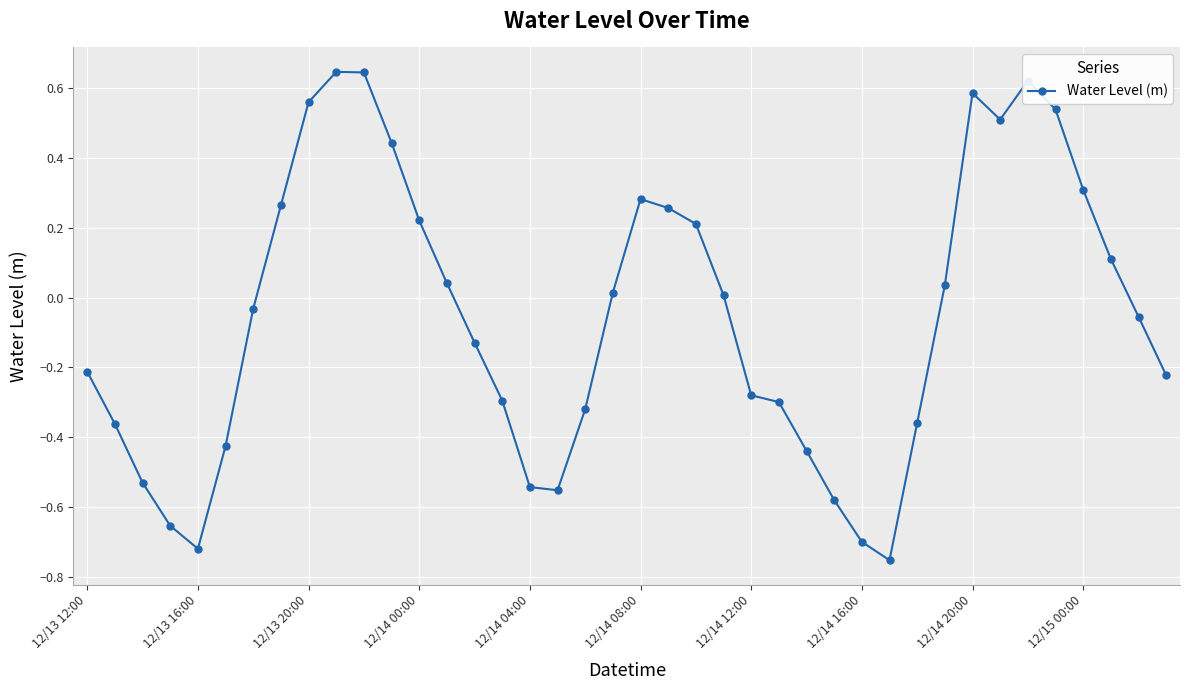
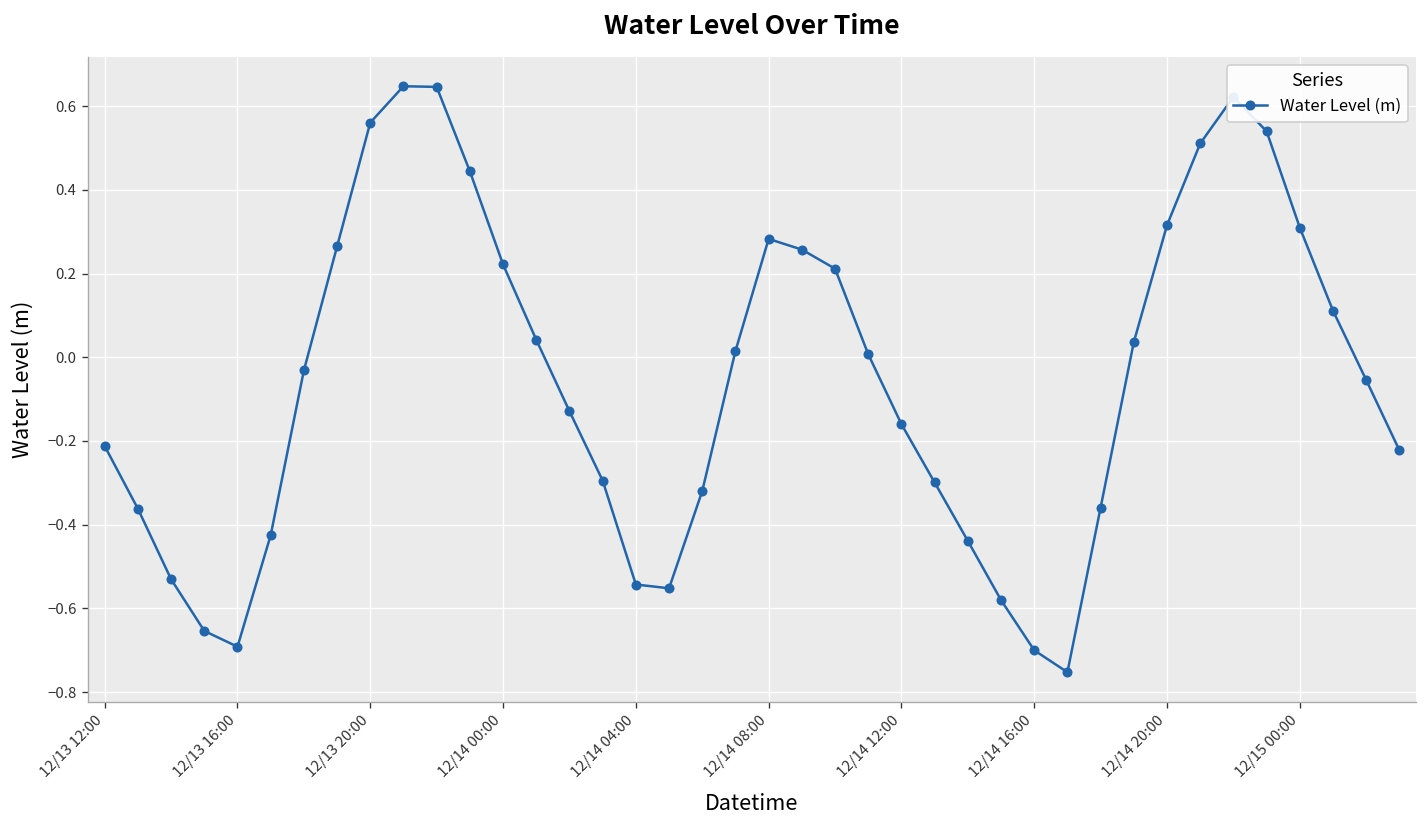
  {
    "12/13 12:00": -0.21,
-   "12/13 16:00": -0.72,
+   "12/13 16:00": -0.69,
    "12/13 20:00": 0.56,
    "12/14 00:00": 0.22,
    "12/14 04:00": -0.54,
    "12/14 08:00": 0.28,
-   "12/14 12:00": -0.28,
+   "12/14 12:00": -0.16,
    "12/14 16:00": -0.70,
-   "12/14 20:00": 0.59,
+   "12/14 20:00": 0.32,
    "12/15 00:00": 0.31
  }
